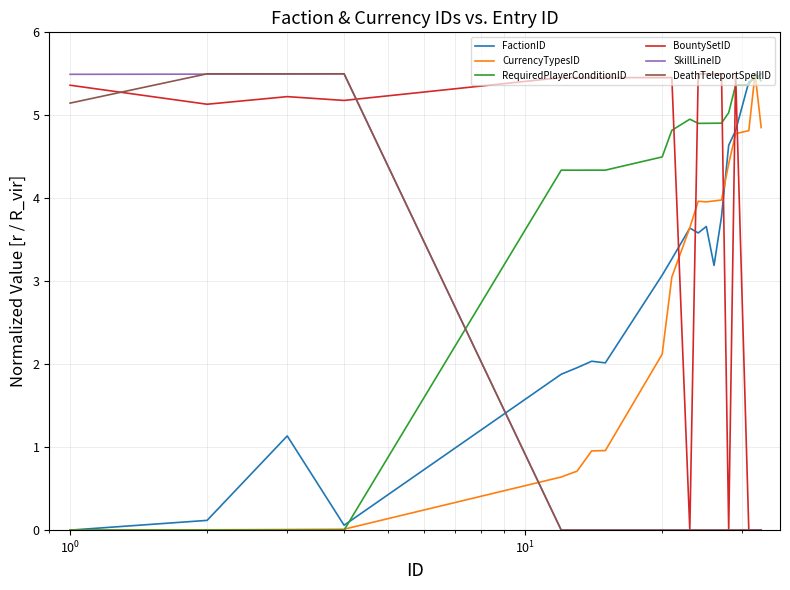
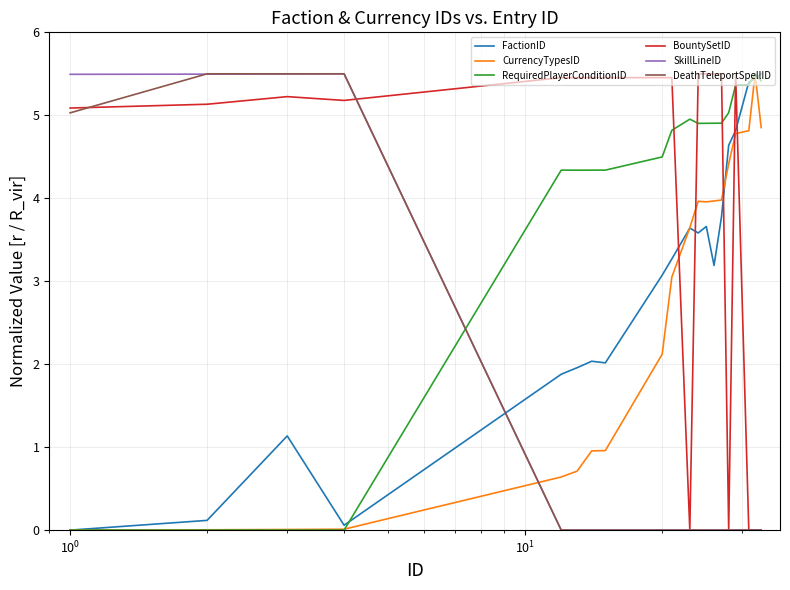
  {
    "BountySetID": {
-     "10^0": 5.4
+     "10^0": 5.1
    },
    "SkillLineID": {
      "10^0": 5.5
    },
    "DeathTeleportSpellID": {
-     "10^0": 5.1
+     "10^0": 5.0
    }
  }
